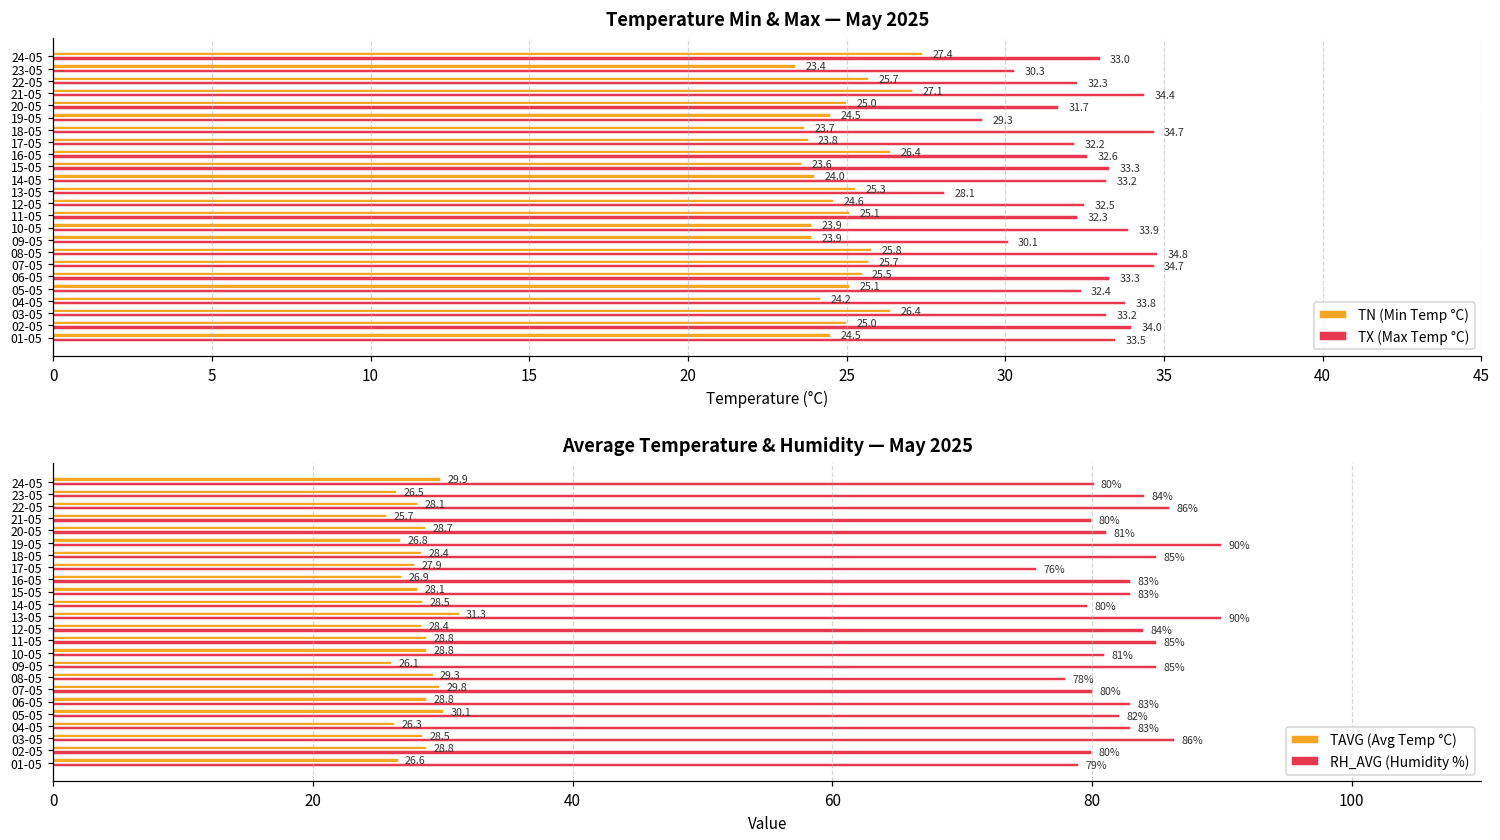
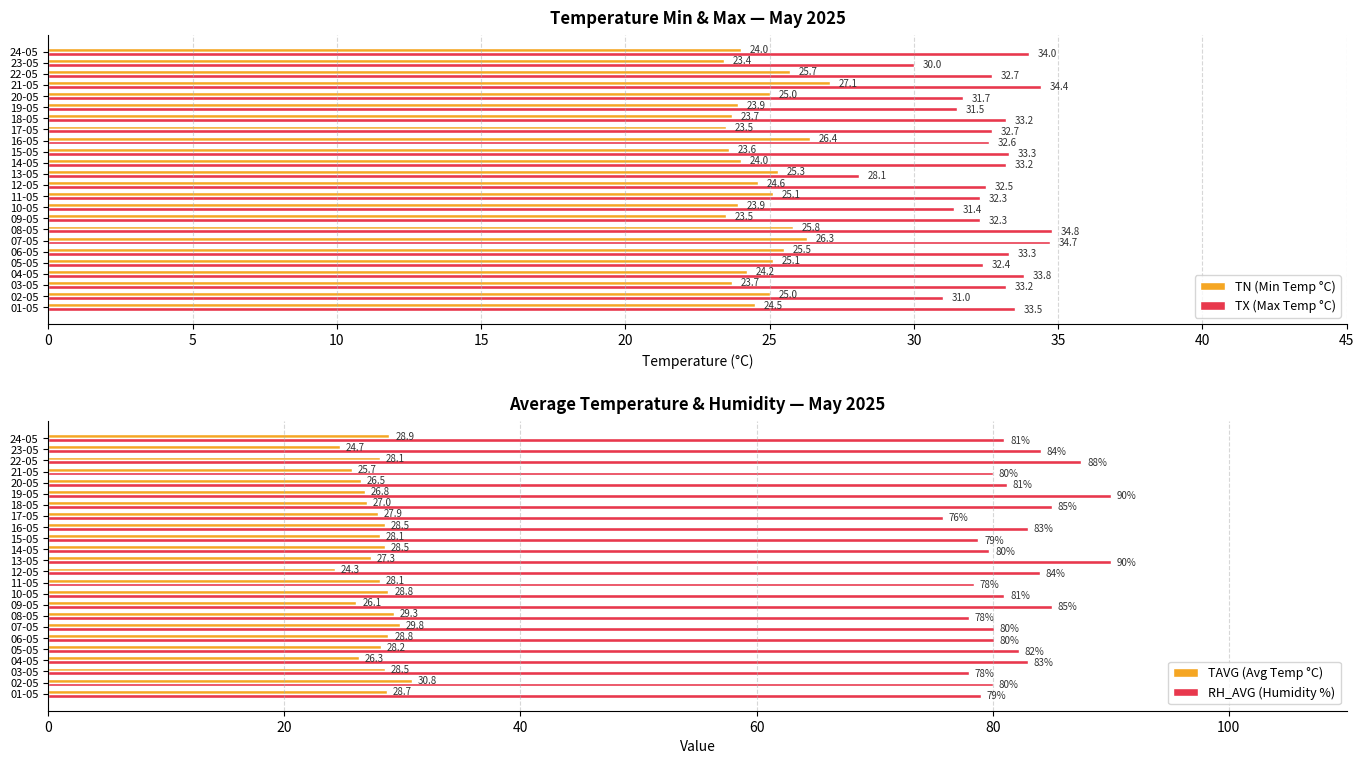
  {
    "Temperature Min & Max — May 2025": {
      "TN (Min Temp °C)": {
-       "24-05": "27.4",
+       "24-05": "24.0",
        "23-05": "23.4",
        "22-05": "25.7",
        "21-05": "27.1",
        "20-05": "25.0",
-       "19-05": "24.5",
+       "19-05": "23.9",
        "18-05": "23.7",
-       "17-05": "23.8",
+       "17-05": "23.5",
        "16-05": "26.4",
        "15-05": "23.6",
        "14-05": "24.0",
        "13-05": "25.3",
        "12-05": "24.6",
        "11-05": "25.1",
        "10-05": "23.9",
-       "09-05": "23.9",
+       "09-05": "23.5",
        "08-05": "25.8",
-       "07-05": "25.7",
+       "07-05": "26.3",
        "06-05": "25.5",
        "05-05": "25.1",
        "04-05": "24.2",
-       "03-05": "26.4",
+       "03-05": "23.7",
        "02-05": "25.0",
        "01-05": "24.5"
      },
      "TX (Max Temp °C)": {
-       "24-05": "33.0",
-       "23-05": "30.3",
-       "22-05": "32.3",
+       "24-05": "34.0",
+       "23-05": "30.0",
+       "22-05": "32.7",
        "21-05": "34.4",
        "20-05": "31.7",
-       "19-05": "29.3",
-       "18-05": "34.7",
-       "17-05": "32.2",
+       "19-05": "31.5",
+       "18-05": "33.2",
+       "17-05": "32.7",
        "16-05": "32.6",
        "15-05": "33.3",
        "14-05": "33.2",
        "13-05": "28.1",
        "12-05": "32.5",
        "11-05": "32.3",
-       "10-05": "33.9",
-       "09-05": "30.1",
+       "10-05": "31.4",
+       "09-05": "32.3",
        "08-05": "34.8",
        "07-05": "34.7",
        "06-05": "33.3",
        "05-05": "32.4",
        "04-05": "33.8",
        "03-05": "33.2",
-       "02-05": "34.0",
+       "02-05": "31.0",
        "01-05": "33.5"
      }
    },
    "Average Temperature & Humidity — May 2025": {
      "TAVG (Avg Temp °C)": {
-       "24-05": "29.9",
-       "23-05": "26.5",
+       "24-05": "28.9",
+       "23-05": "24.7",
        "22-05": "28.1",
        "21-05": "25.7",
-       "20-05": "28.7",
+       "20-05": "26.5",
        "19-05": "26.8",
-       "18-05": "28.4",
+       "18-05": "27.0",
        "17-05": "27.9",
-       "16-05": "26.9",
+       "16-05": "28.5",
        "15-05": "28.1",
        "14-05": "28.5",
-       "13-05": "31.3",
-       "12-05": "28.4",
-       "11-05": "28.8",
+       "13-05": "27.3",
+       "12-05": "24.3",
+       "11-05": "28.1",
        "10-05": "28.8",
        "09-05": "26.1",
        "08-05": "29.3",
        "07-05": "29.8",
        "06-05": "28.8",
-       "05-05": "30.1",
+       "05-05": "28.2",
        "04-05": "26.3",
        "03-05": "28.5",
-       "02-05": "28.8",
-       "01-05": "26.6"
+       "02-05": "30.8",
+       "01-05": "28.7"
      },
      "RH_AVG (Humidity %)": {
-       "24-05": "80%",
+       "24-05": "81%",
        "23-05": "84%",
-       "22-05": "86%",
+       "22-05": "88%",
        "21-05": "80%",
        "20-05": "81%",
        "19-05": "90%",
        "18-05": "85%",
        "17-05": "76%",
        "16-05": "83%",
-       "15-05": "83%",
+       "15-05": "79%",
        "14-05": "80%",
        "13-05": "90%",
        "12-05": "84%",
-       "11-05": "85%",
+       "11-05": "78%",
        "10-05": "81%",
        "09-05": "85%",
        "08-05": "78%",
        "07-05": "80%",
-       "06-05": "83%",
+       "06-05": "80%",
        "05-05": "82%",
        "04-05": "83%",
-       "03-05": "86%",
+       "03-05": "78%",
        "02-05": "80%",
        "01-05": "79%"
      }
    }
  }
